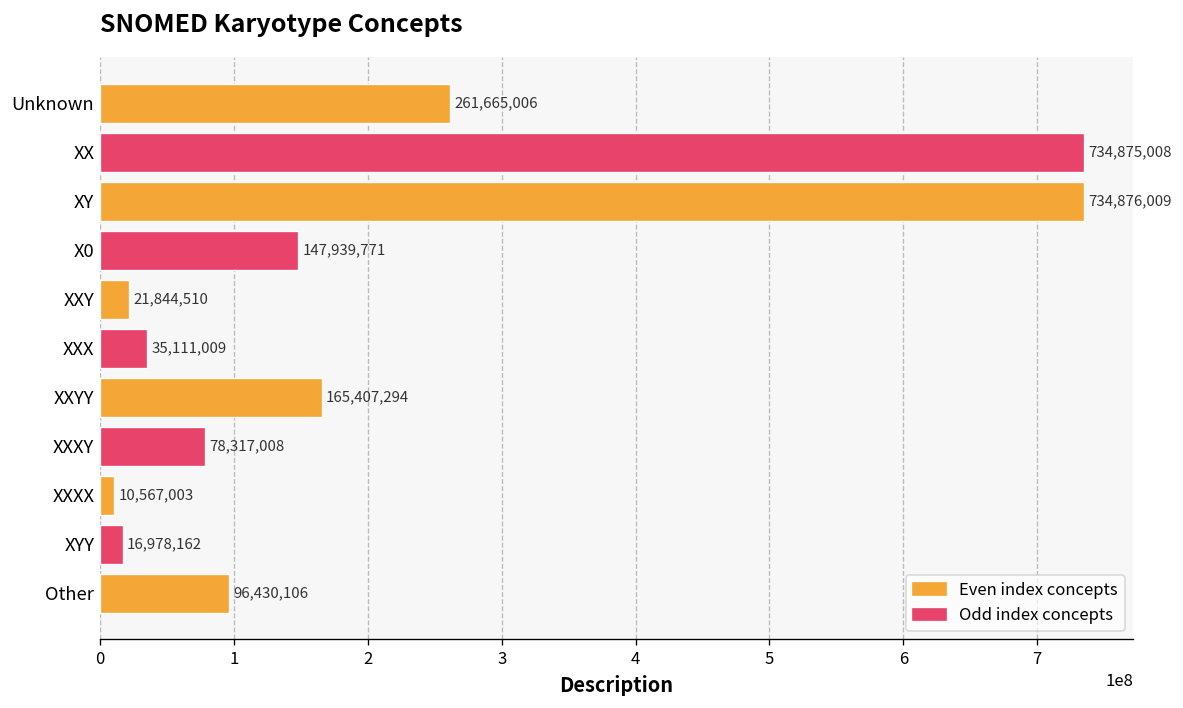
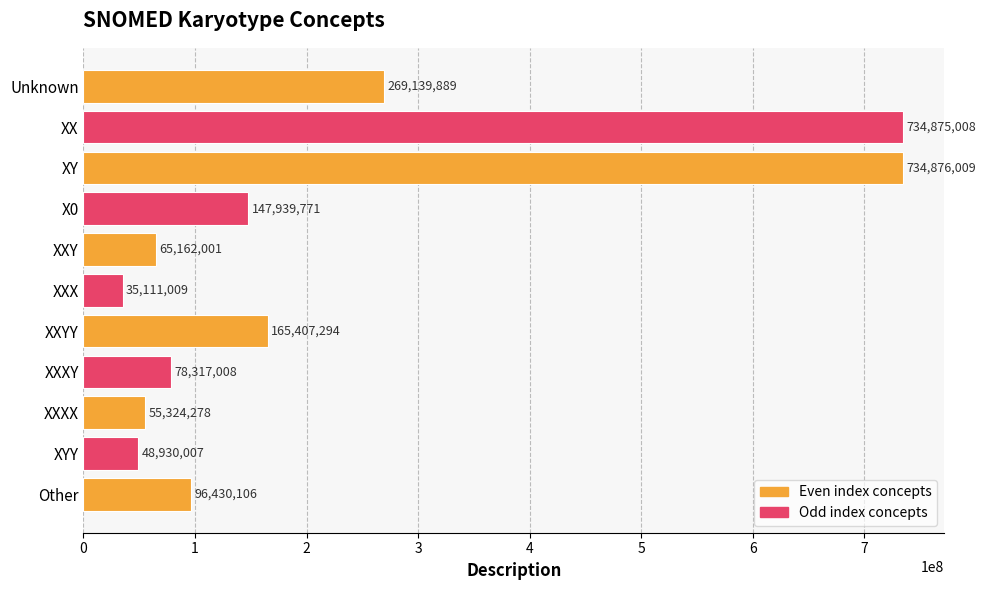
  {
-   "Unknown": "261,665,006",
+   "Unknown": "269,139,889",
    "XX": "734,875,008",
    "XY": "734,876,009",
    "X0": "147,939,771",
-   "XXY": "21,844,510",
+   "XXY": "65,162,001",
    "XXX": "35,111,009",
    "XXYY": "165,407,294",
    "XXXY": "78,317,008",
-   "XXXX": "10,567,003",
-   "XYY": "16,978,162",
+   "XXXX": "55,324,278",
+   "XYY": "48,930,007",
    "Other": "96,430,106"
  }
